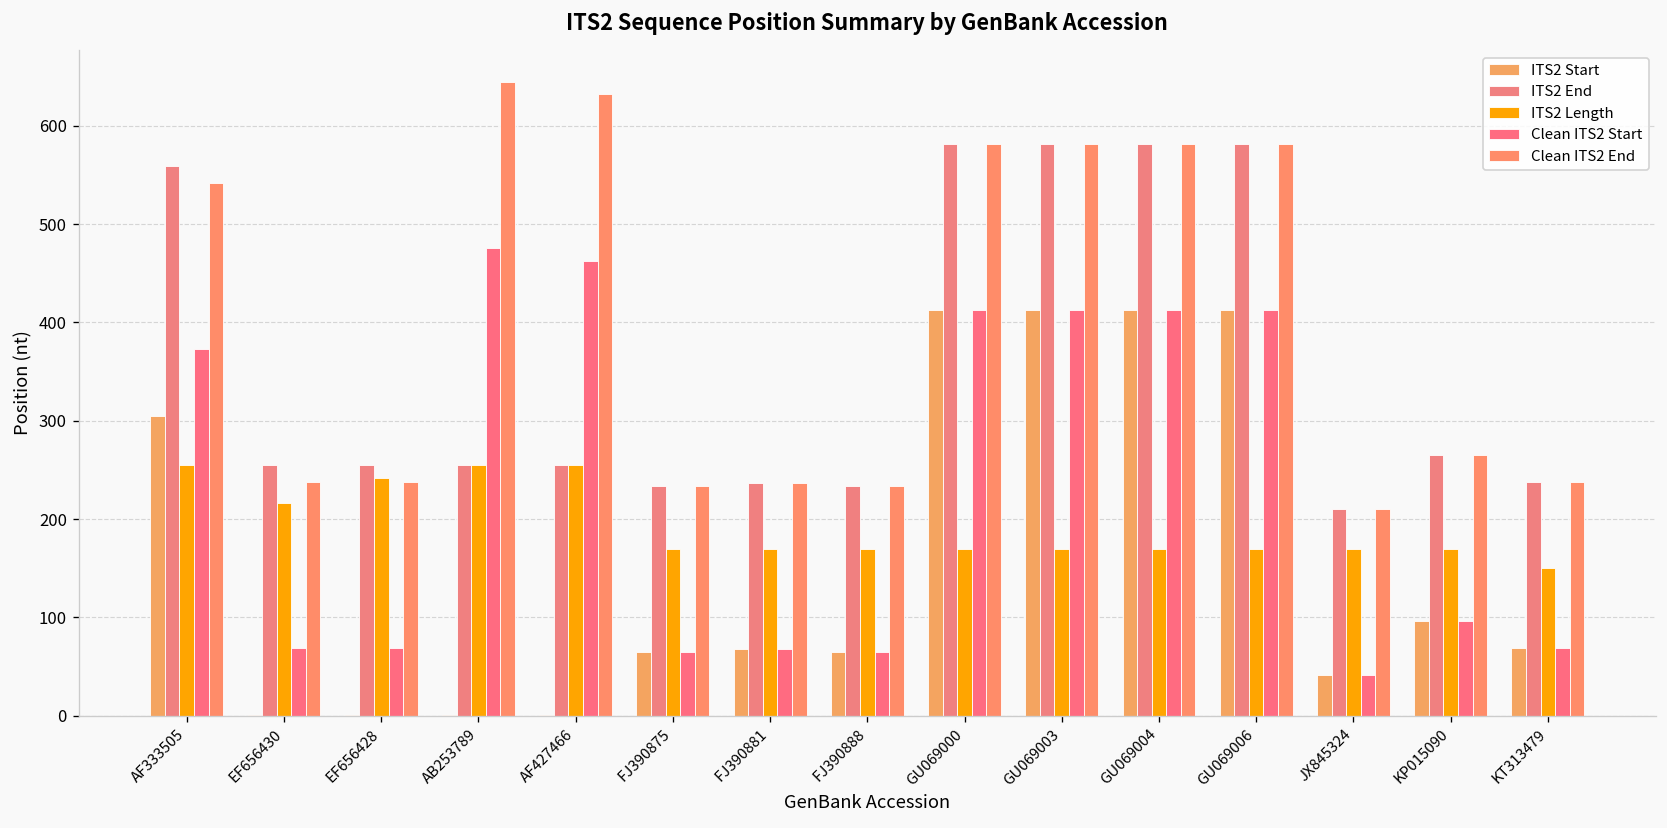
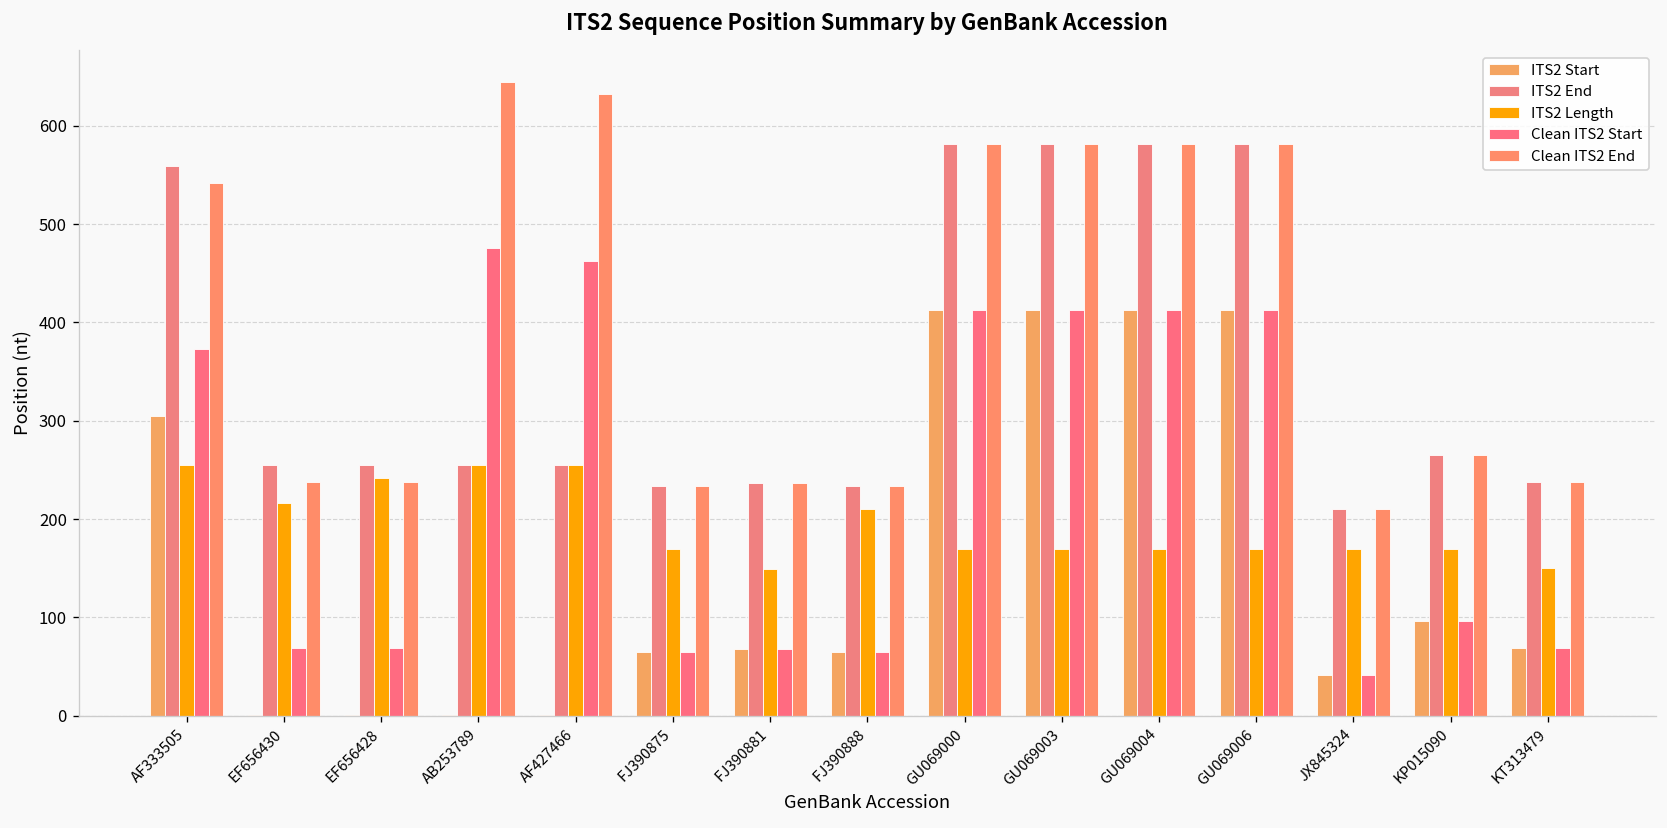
  {
    "ITS2 Length": {
      "AF333505": 260,
      "EF656430": 220,
      "EF656428": 240,
      "AB253789": 260,
      "AF427466": 260,
      "FJ390875": 170,
-     "FJ390881": 170,
-     "FJ390888": 170,
+     "FJ390881": 150,
+     "FJ390888": 210,
      "GU069000": 170,
      "GU069003": 170,
      "GU069004": 170,
      "GU069006": 170,
      "JX845324": 170,
      "KP015090": 170,
      "KT313479": 150
    }
  }
